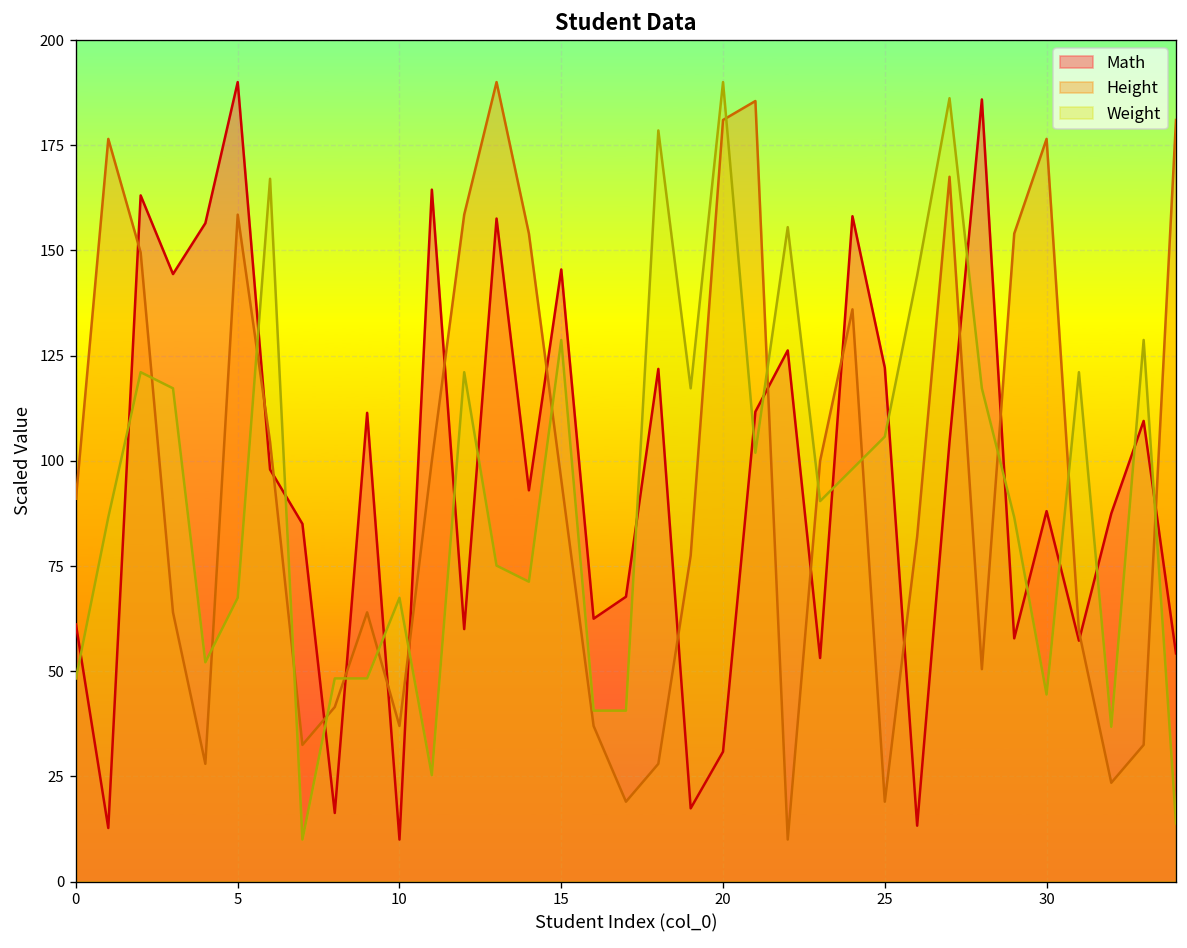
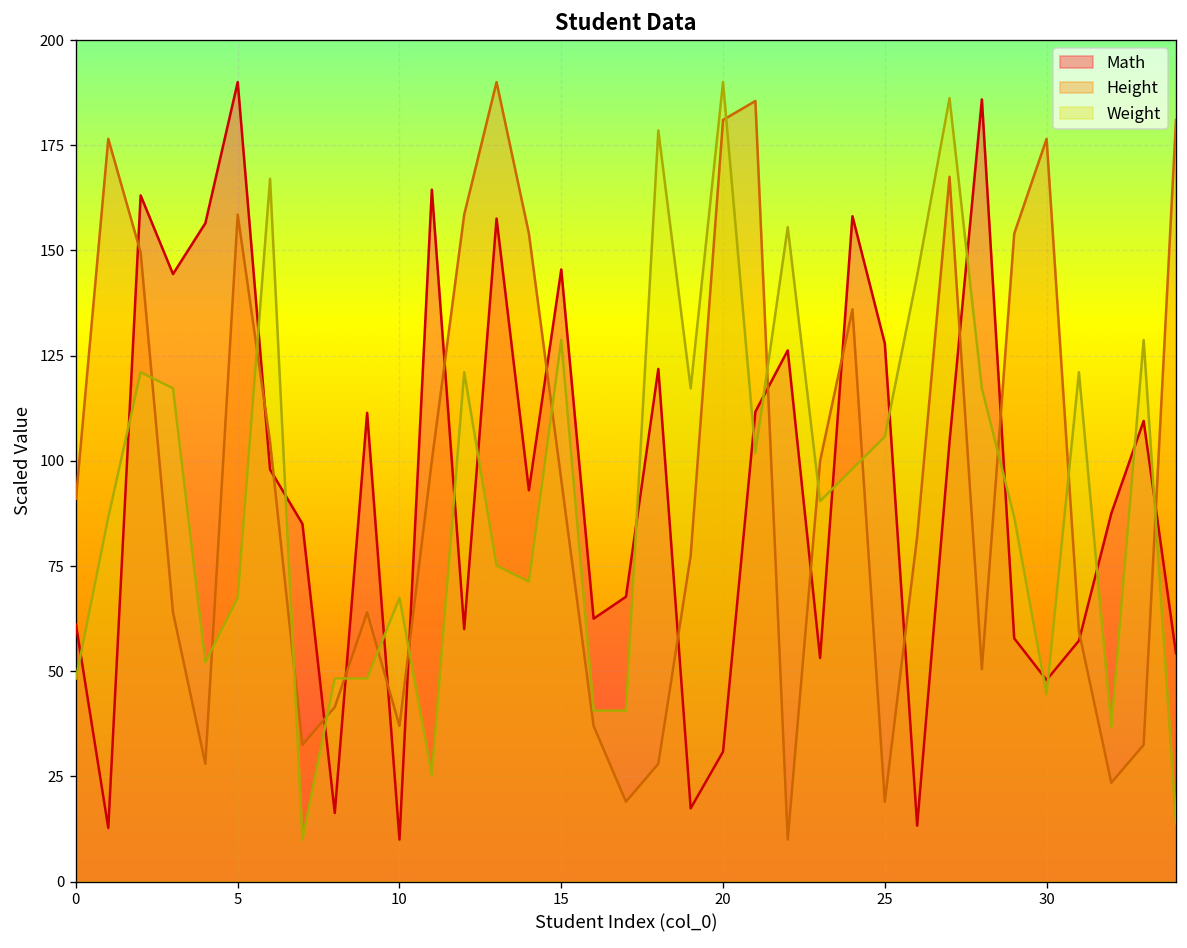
  {
    "Math": {
      "0": 61,
      "5": 190,
      "10": 10,
      "15": 145,
      "20": 31,
-     "25": 122,
-     "30": 88
+     "25": 128,
+     "30": 48
    }
  }
